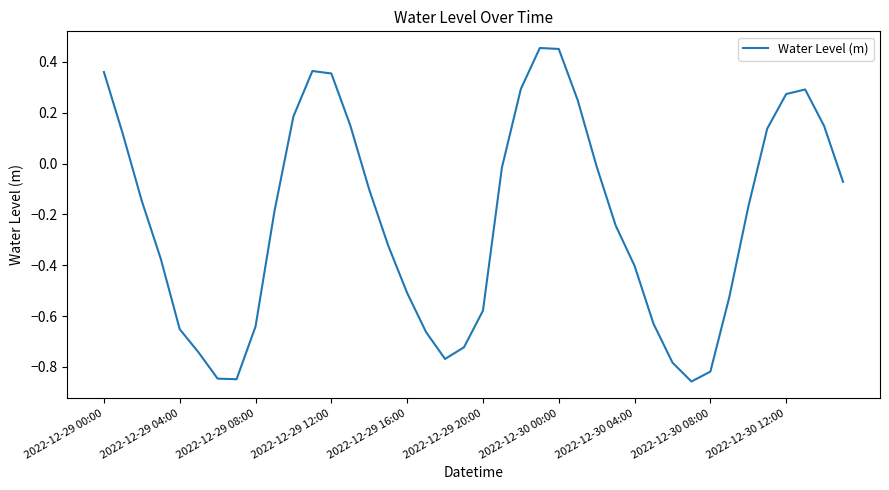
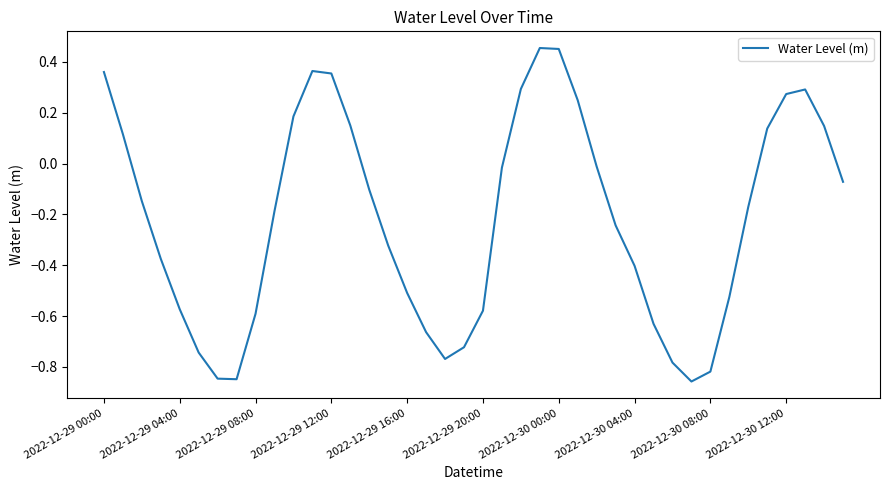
  {
    "2022-12-29 00:00": 0.36,
-   "2022-12-29 04:00": -0.65,
-   "2022-12-29 08:00": -0.64,
+   "2022-12-29 04:00": -0.57,
+   "2022-12-29 08:00": -0.59,
    "2022-12-29 12:00": 0.35,
    "2022-12-29 16:00": -0.51,
    "2022-12-29 20:00": -0.58,
    "2022-12-30 00:00": 0.45,
    "2022-12-30 04:00": -0.40,
    "2022-12-30 08:00": -0.82,
    "2022-12-30 12:00": 0.27
  }
